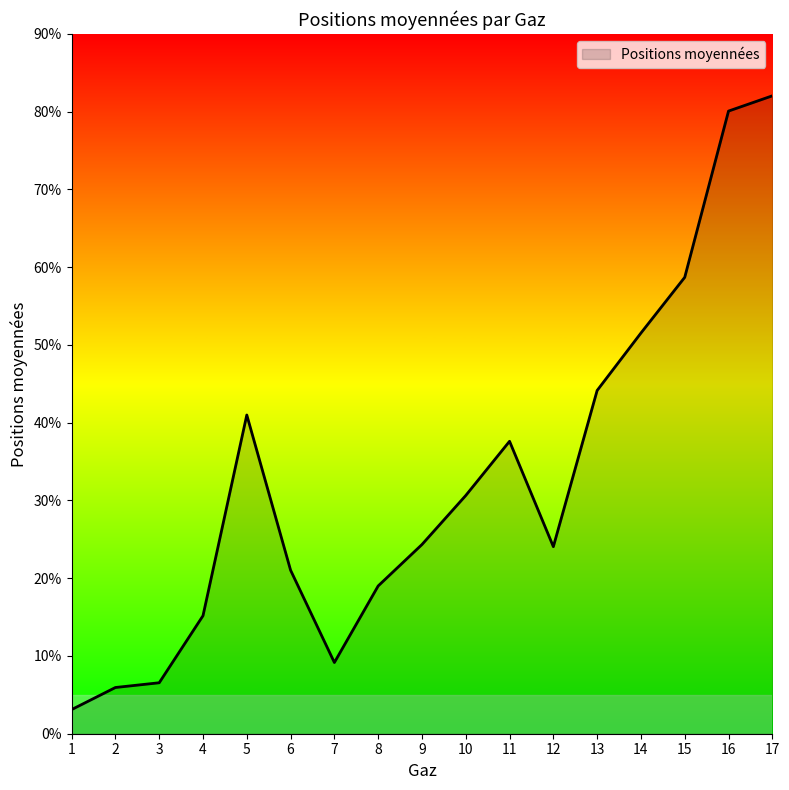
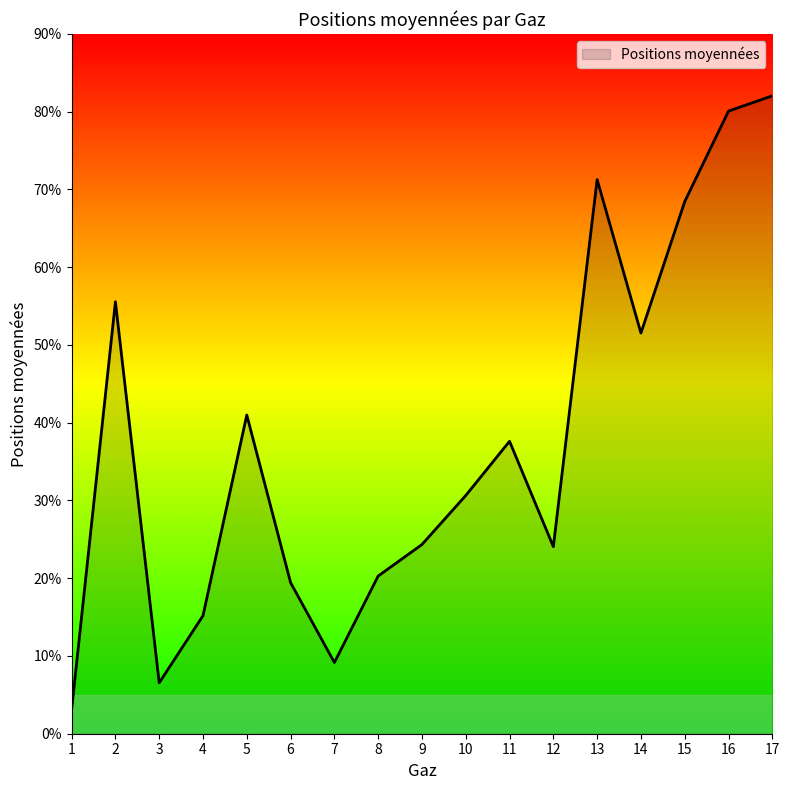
  {
-   "2": "6%",
+   "2": "56%",
    "3": "7%",
    "4": "15%",
    "5": "41%",
-   "6": "21%",
+   "6": "19%",
    "7": "9%",
-   "8": "19%",
+   "8": "20%",
    "9": "24%",
    "10": "31%",
    "11": "38%",
    "12": "24%",
-   "13": "44%",
+   "13": "71%",
    "14": "52%",
-   "15": "59%",
+   "15": "68%",
    "16": "80%",
    "17": "82%"
  }
